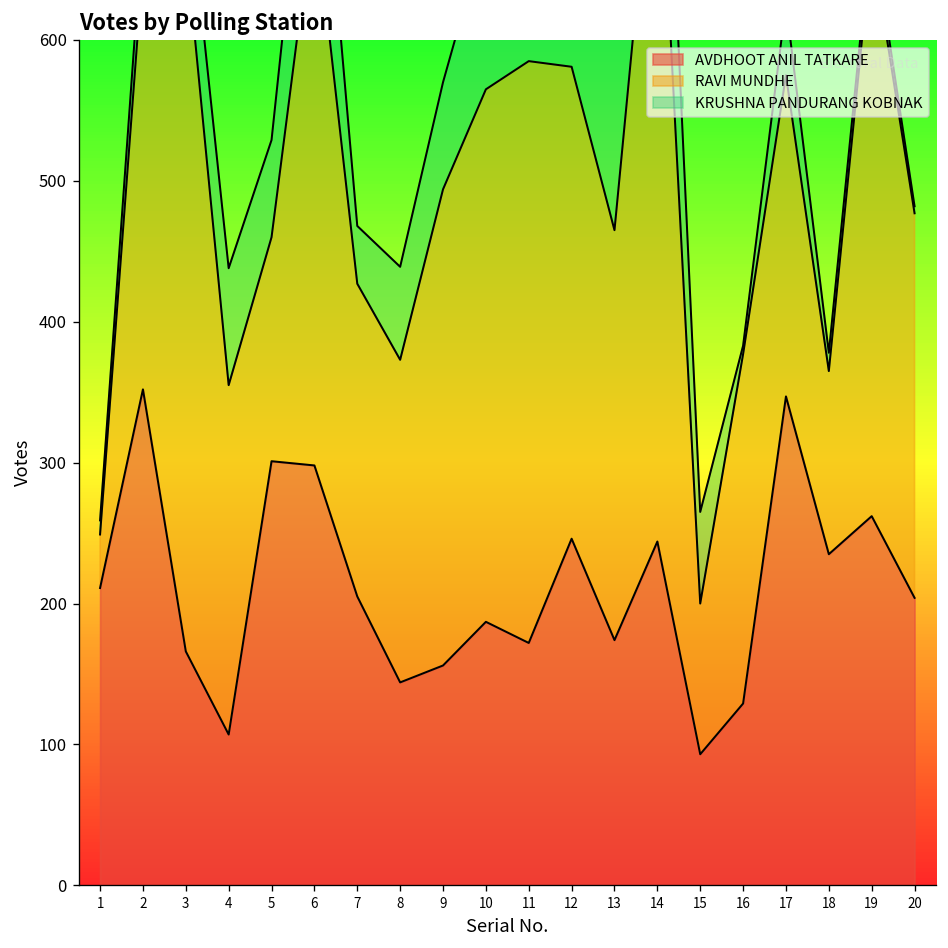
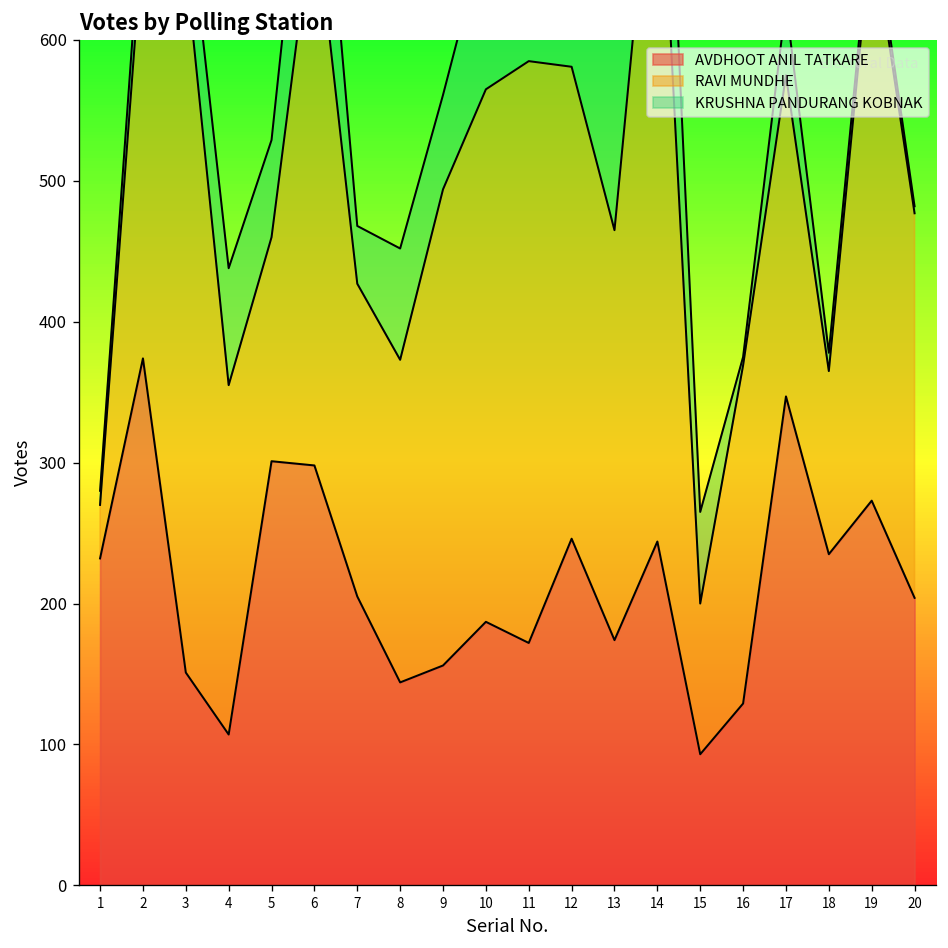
  {
    "AVDHOOT ANIL TATKARE": {
-     "1": 211,
-     "2": 352,
-     "3": 166,
+     "1": 232,
+     "2": 374,
+     "3": 151,
      "4": 107,
      "5": 301,
      "6": 298,
      "7": 205,
      "8": 144,
      "9": 156,
      "10": 187,
      "11": 172,
      "12": 246,
      "13": 174,
      "14": 244,
      "15": 93,
      "16": 129,
      "17": 347,
      "18": 235,
-     "19": 262,
+     "19": 273,
      "20": 204
    },
    "RAVI MUNDHE": {
      "1": 38,
      "4": 248,
      "5": 159,
      "7": 222,
      "8": 229,
      "9": 338,
      "10": 378,
      "11": 413,
      "12": 335,
      "13": 291,
      "15": 107,
-     "16": 248,
+     "16": 240,
      "18": 130,
      "20": 273
    },
    "KRUSHNA PANDURANG KOBNAK": {
      "1": 10,
      "4": 83,
      "5": 69,
      "7": 41,
-     "8": 66,
-     "9": 76,
+     "8": 79,
+     "9": 67,
      "15": 65,
      "16": 6,
      "18": 13,
      "20": 5
    }
  }
